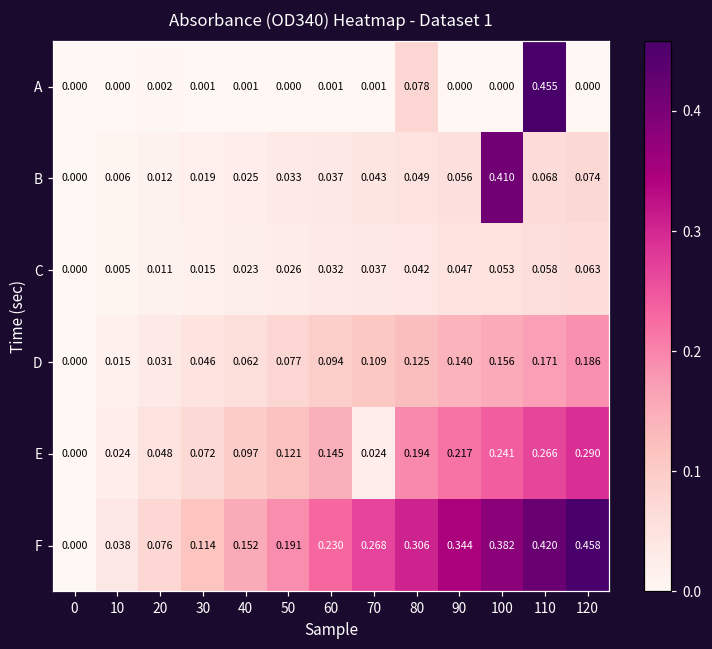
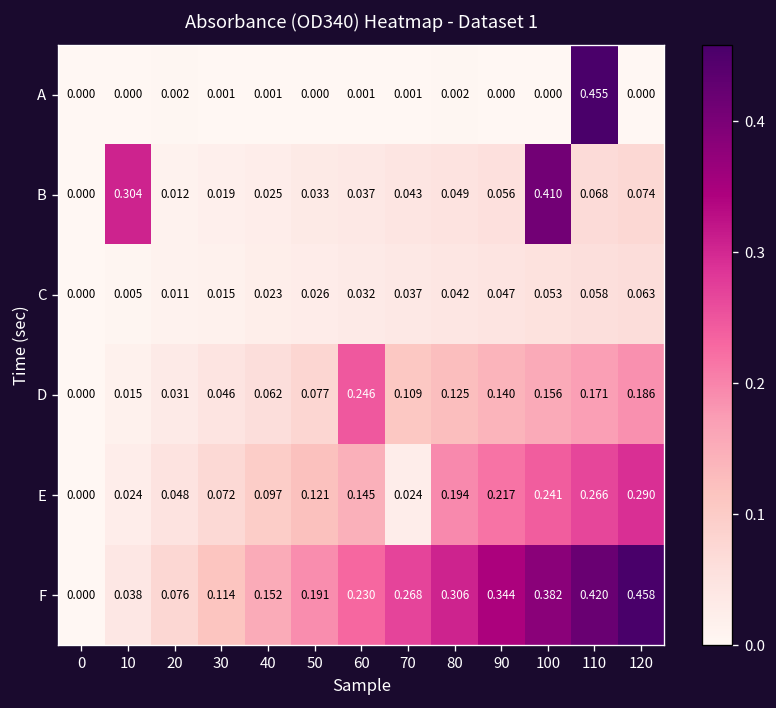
  {
    "A": {
      "0": 0.000,
      "10": 0.000,
      "20": 0.002,
      "30": 0.001,
      "40": 0.001,
      "50": 0.000,
      "60": 0.001,
      "70": 0.001,
-     "80": 0.078,
+     "80": 0.002,
      "90": 0.000,
      "100": 0.000,
      "110": 0.455,
      "120": 0.000
    },
    "B": {
      "0": 0.000,
-     "10": 0.006,
+     "10": 0.304,
      "20": 0.012,
      "30": 0.019,
      "40": 0.025,
      "50": 0.033,
      "60": 0.037,
      "70": 0.043,
      "80": 0.049,
      "90": 0.056,
      "100": 0.410,
      "110": 0.068,
      "120": 0.074
    },
    "C": {
      "0": 0.000,
      "10": 0.005,
      "20": 0.011,
      "30": 0.015,
      "40": 0.023,
      "50": 0.026,
      "60": 0.032,
      "70": 0.037,
      "80": 0.042,
      "90": 0.047,
      "100": 0.053,
      "110": 0.058,
      "120": 0.063
    },
    "D": {
      "0": 0.000,
      "10": 0.015,
      "20": 0.031,
      "30": 0.046,
      "40": 0.062,
      "50": 0.077,
-     "60": 0.094,
+     "60": 0.246,
      "70": 0.109,
      "80": 0.125,
      "90": 0.140,
      "100": 0.156,
      "110": 0.171,
      "120": 0.186
    },
    "E": {
      "0": 0.000,
      "10": 0.024,
      "20": 0.048,
      "30": 0.072,
      "40": 0.097,
      "50": 0.121,
      "60": 0.145,
      "70": 0.024,
      "80": 0.194,
      "90": 0.217,
      "100": 0.241,
      "110": 0.266,
      "120": 0.290
    },
    "F": {
      "0": 0.000,
      "10": 0.038,
      "20": 0.076,
      "30": 0.114,
      "40": 0.152,
      "50": 0.191,
      "60": 0.230,
      "70": 0.268,
      "80": 0.306,
      "90": 0.344,
      "100": 0.382,
      "110": 0.420,
      "120": 0.458
    }
  }
